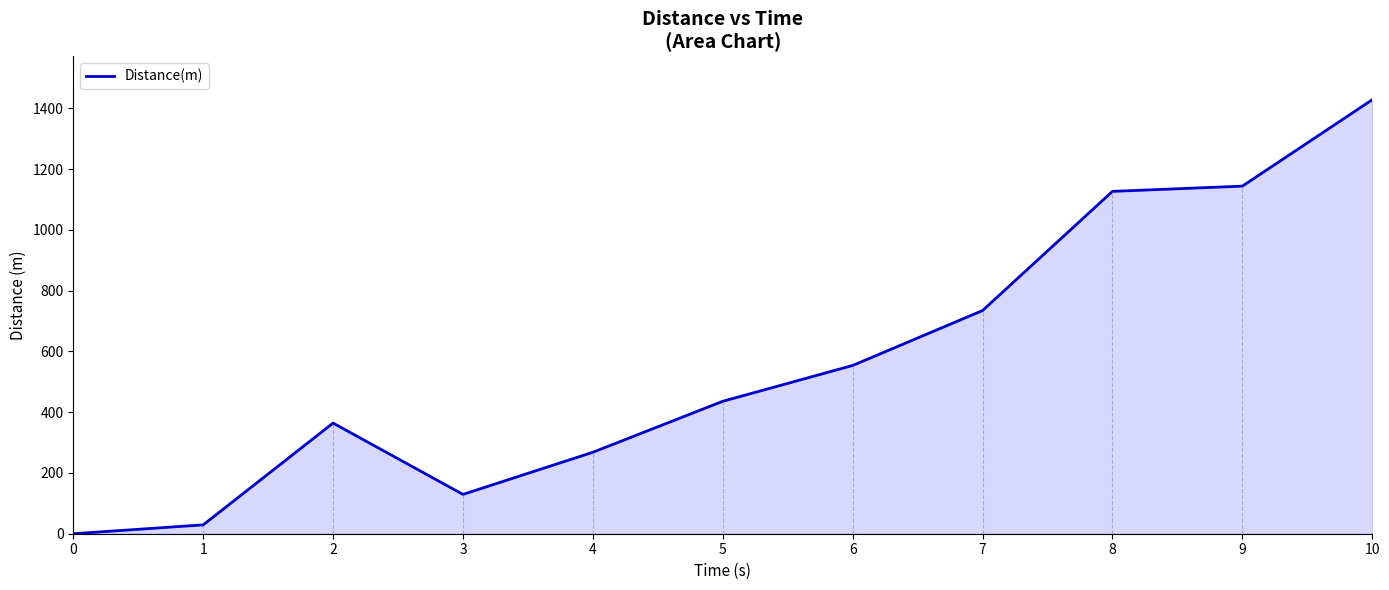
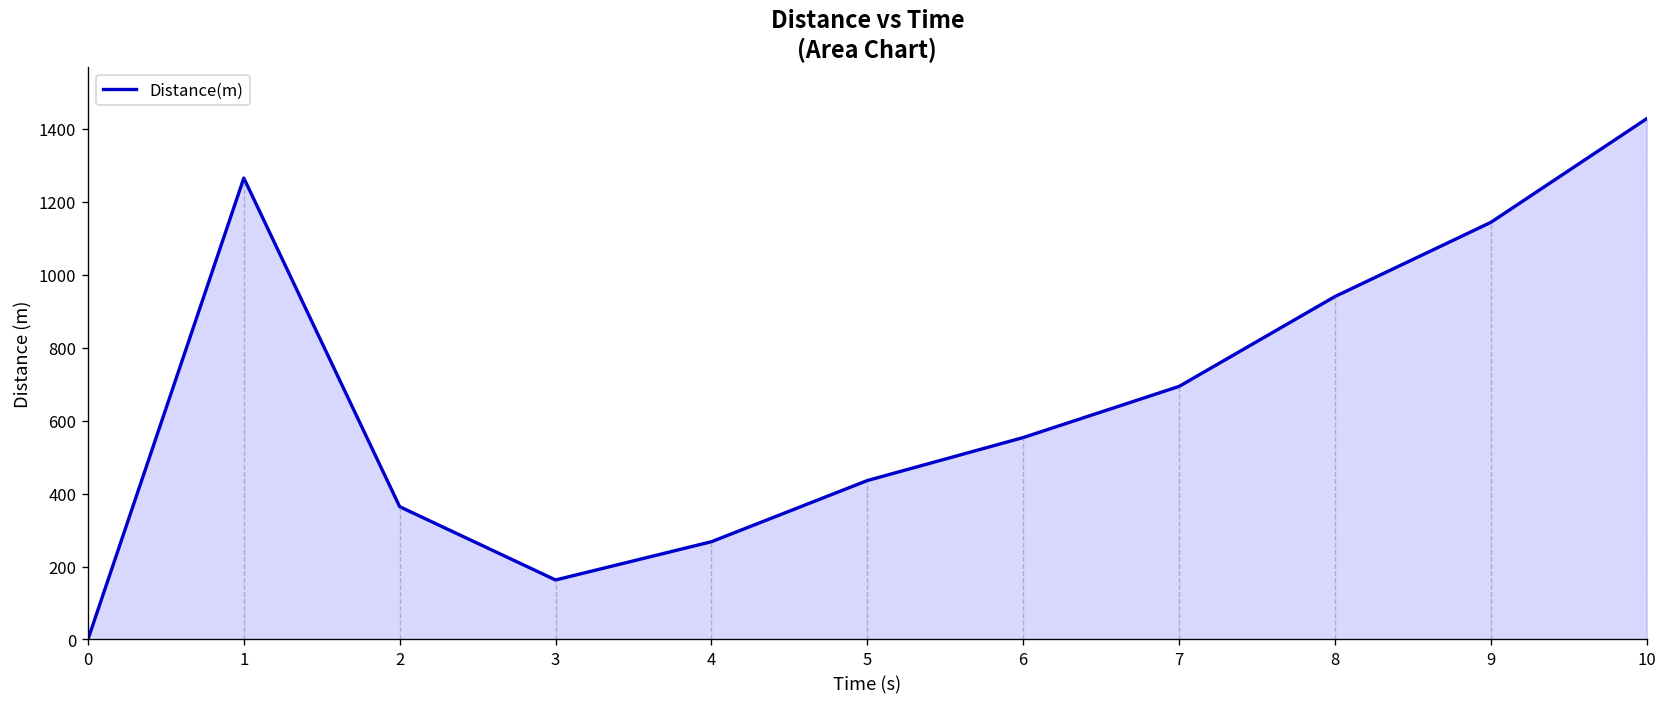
  {
    "Distance(m)": {
-     "1": 30,
-     "3": 130,
-     "7": 730,
-     "8": 1130
+     "1": 1270,
+     "3": 160,
+     "7": 690,
+     "8": 940
    }
  }
